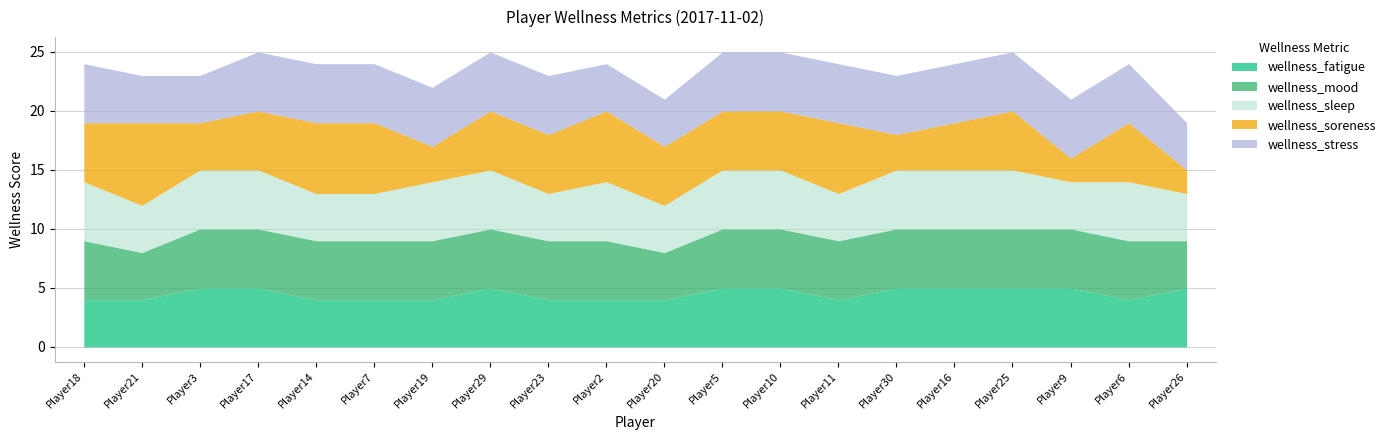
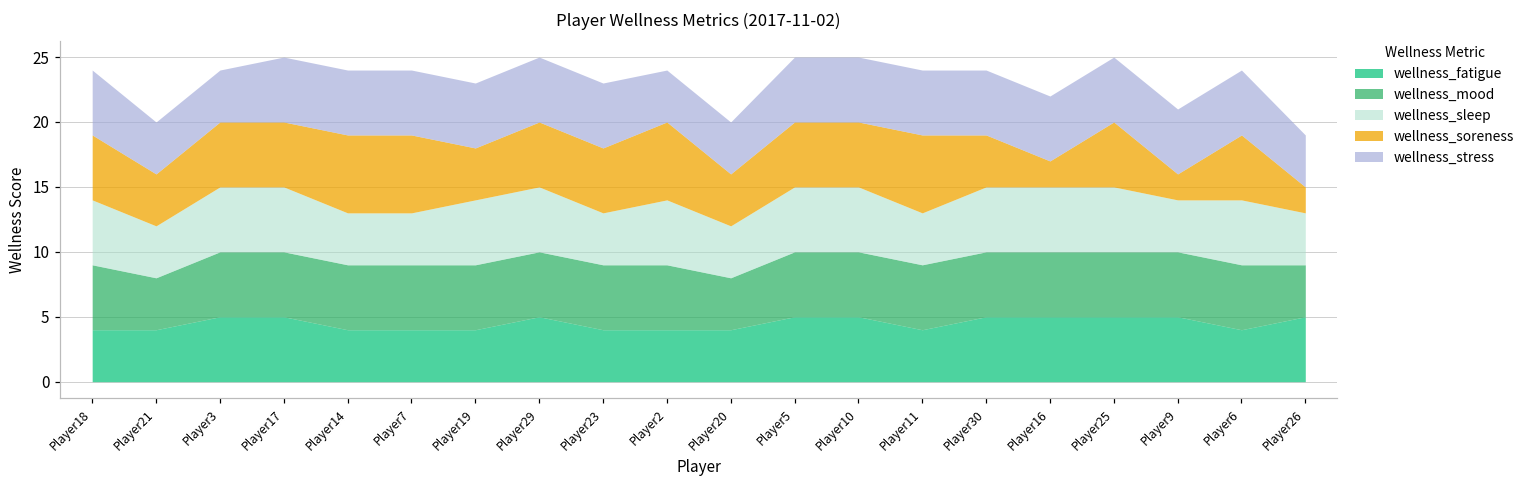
  {
    "wellness_soreness": {
      "Player18": 5,
-     "Player21": 7,
-     "Player3": 4,
+     "Player21": 4,
+     "Player3": 5,
      "Player17": 5,
      "Player14": 6,
      "Player7": 6,
-     "Player19": 3,
+     "Player19": 4,
      "Player29": 5,
      "Player23": 5,
      "Player2": 6,
-     "Player20": 5,
+     "Player20": 4,
      "Player5": 5,
      "Player10": 5,
      "Player11": 6,
-     "Player30": 3,
-     "Player16": 4,
+     "Player30": 4,
+     "Player16": 2,
      "Player25": 5,
      "Player9": 2,
      "Player6": 5,
      "Player26": 2
    }
  }
